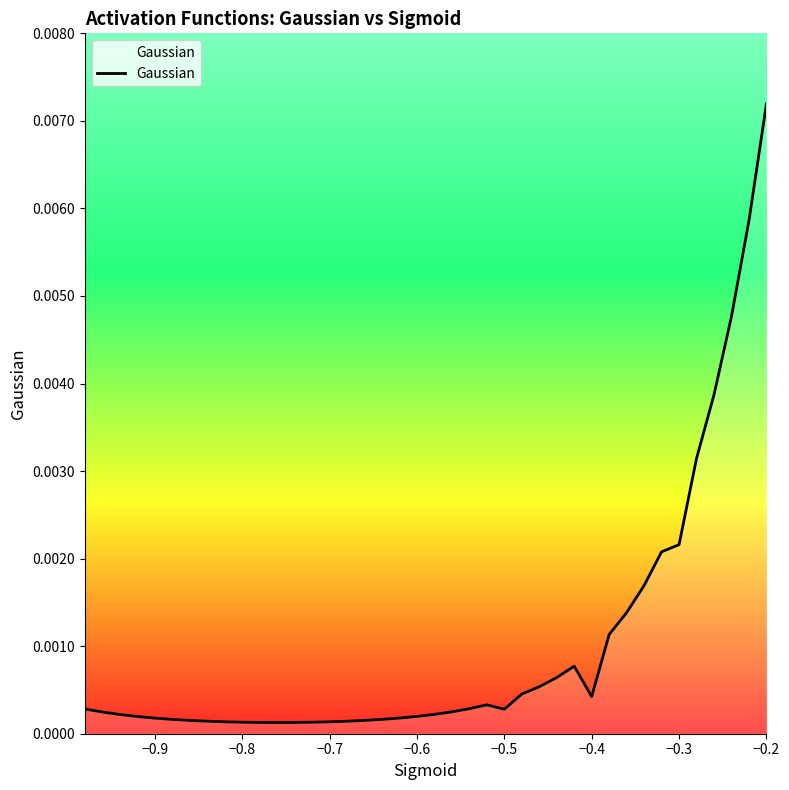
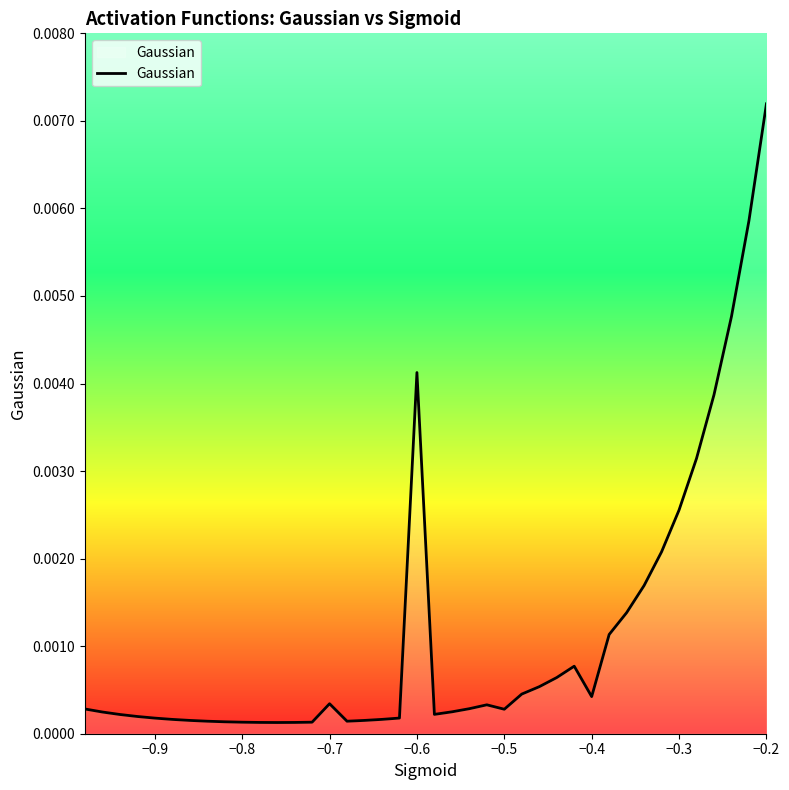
  {
    "−0.9": 0.0002,
    "−0.8": 0.0001,
-   "−0.7": 0.0001,
-   "−0.6": 0.0002,
+   "−0.7": 0.0003,
+   "−0.6": 0.0041,
    "−0.5": 0.0003,
    "−0.4": 0.0004,
-   "−0.3": 0.0022,
+   "−0.3": 0.0026,
    "−0.2": 0.0072
  }
